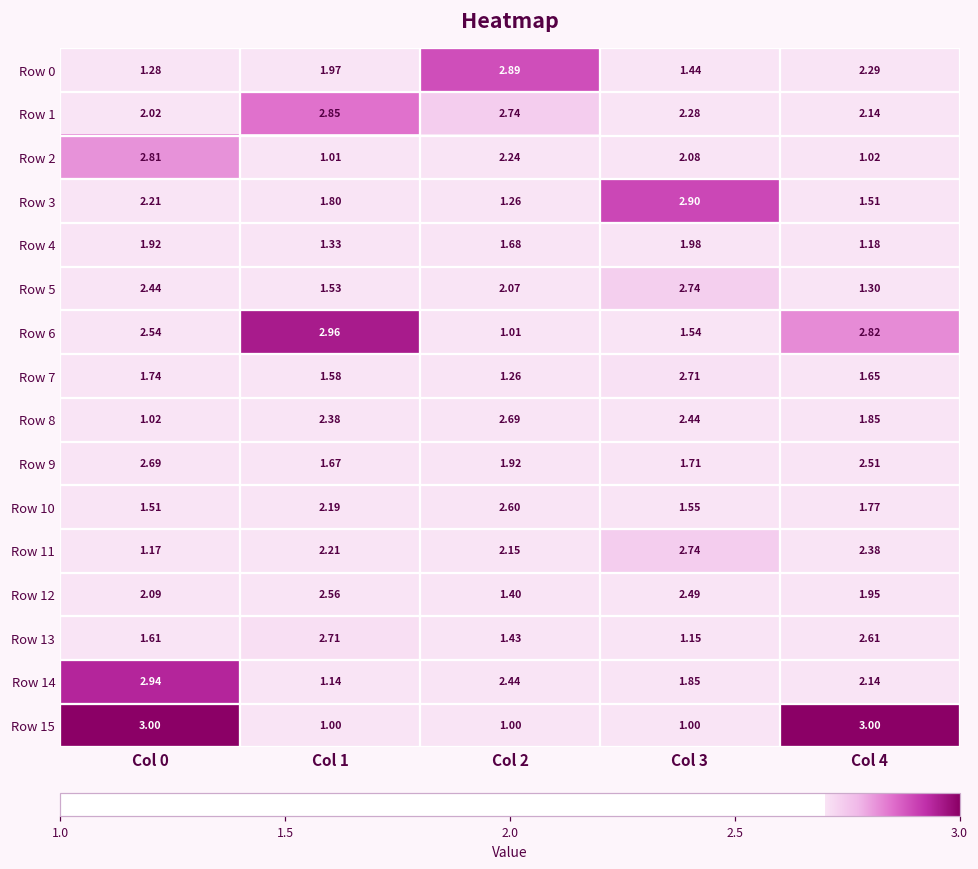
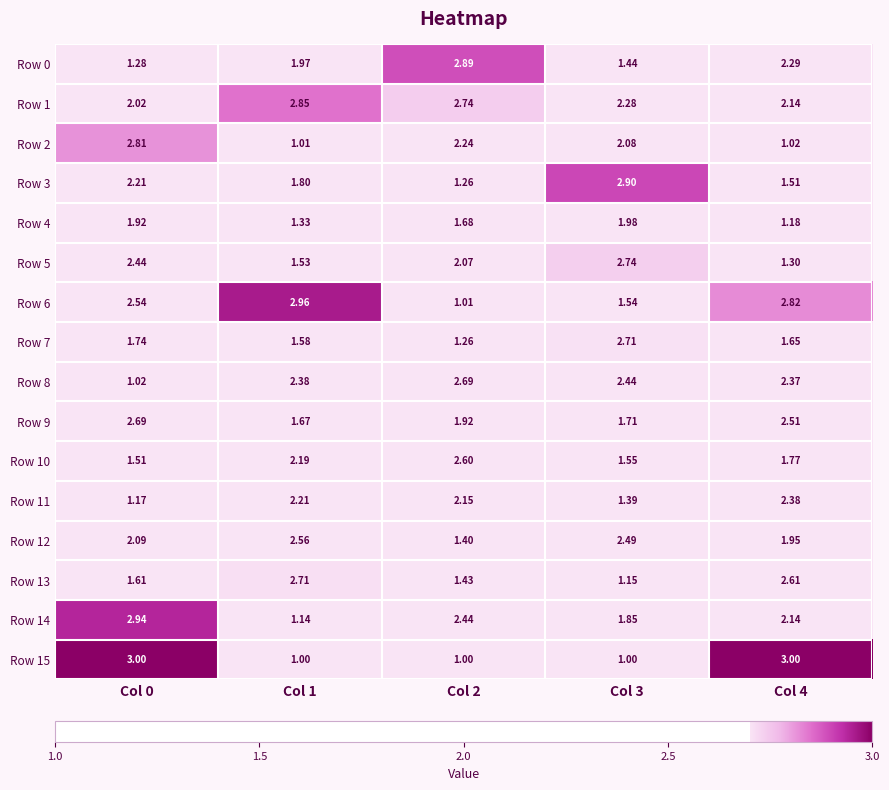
  {
    "Row 0": {
      "Col 0": 1.28,
      "Col 1": 1.97,
      "Col 2": 2.89,
      "Col 3": 1.44,
      "Col 4": 2.29
    },
    "Row 1": {
      "Col 0": 2.02,
      "Col 1": 2.85,
      "Col 2": 2.74,
      "Col 3": 2.28,
      "Col 4": 2.14
    },
    "Row 2": {
      "Col 0": 2.81,
      "Col 1": 1.01,
      "Col 2": 2.24,
      "Col 3": 2.08,
      "Col 4": 1.02
    },
    "Row 3": {
      "Col 0": 2.21,
      "Col 1": 1.80,
      "Col 2": 1.26,
      "Col 3": 2.90,
      "Col 4": 1.51
    },
    "Row 4": {
      "Col 0": 1.92,
      "Col 1": 1.33,
      "Col 2": 1.68,
      "Col 3": 1.98,
      "Col 4": 1.18
    },
    "Row 5": {
      "Col 0": 2.44,
      "Col 1": 1.53,
      "Col 2": 2.07,
      "Col 3": 2.74,
      "Col 4": 1.30
    },
    "Row 6": {
      "Col 0": 2.54,
      "Col 1": 2.96,
      "Col 2": 1.01,
      "Col 3": 1.54,
      "Col 4": 2.82
    },
    "Row 7": {
      "Col 0": 1.74,
      "Col 1": 1.58,
      "Col 2": 1.26,
      "Col 3": 2.71,
      "Col 4": 1.65
    },
    "Row 8": {
      "Col 0": 1.02,
      "Col 1": 2.38,
      "Col 2": 2.69,
      "Col 3": 2.44,
-     "Col 4": 1.85
+     "Col 4": 2.37
    },
    "Row 9": {
      "Col 0": 2.69,
      "Col 1": 1.67,
      "Col 2": 1.92,
      "Col 3": 1.71,
      "Col 4": 2.51
    },
    "Row 10": {
      "Col 0": 1.51,
      "Col 1": 2.19,
      "Col 2": 2.60,
      "Col 3": 1.55,
      "Col 4": 1.77
    },
    "Row 11": {
      "Col 0": 1.17,
      "Col 1": 2.21,
      "Col 2": 2.15,
-     "Col 3": 2.74,
+     "Col 3": 1.39,
      "Col 4": 2.38
    },
    "Row 12": {
      "Col 0": 2.09,
      "Col 1": 2.56,
      "Col 2": 1.40,
      "Col 3": 2.49,
      "Col 4": 1.95
    },
    "Row 13": {
      "Col 0": 1.61,
      "Col 1": 2.71,
      "Col 2": 1.43,
      "Col 3": 1.15,
      "Col 4": 2.61
    },
    "Row 14": {
      "Col 0": 2.94,
      "Col 1": 1.14,
      "Col 2": 2.44,
      "Col 3": 1.85,
      "Col 4": 2.14
    },
    "Row 15": {
      "Col 0": 3.00,
      "Col 1": 1.00,
      "Col 2": 1.00,
      "Col 3": 1.00,
      "Col 4": 3.00
    }
  }
